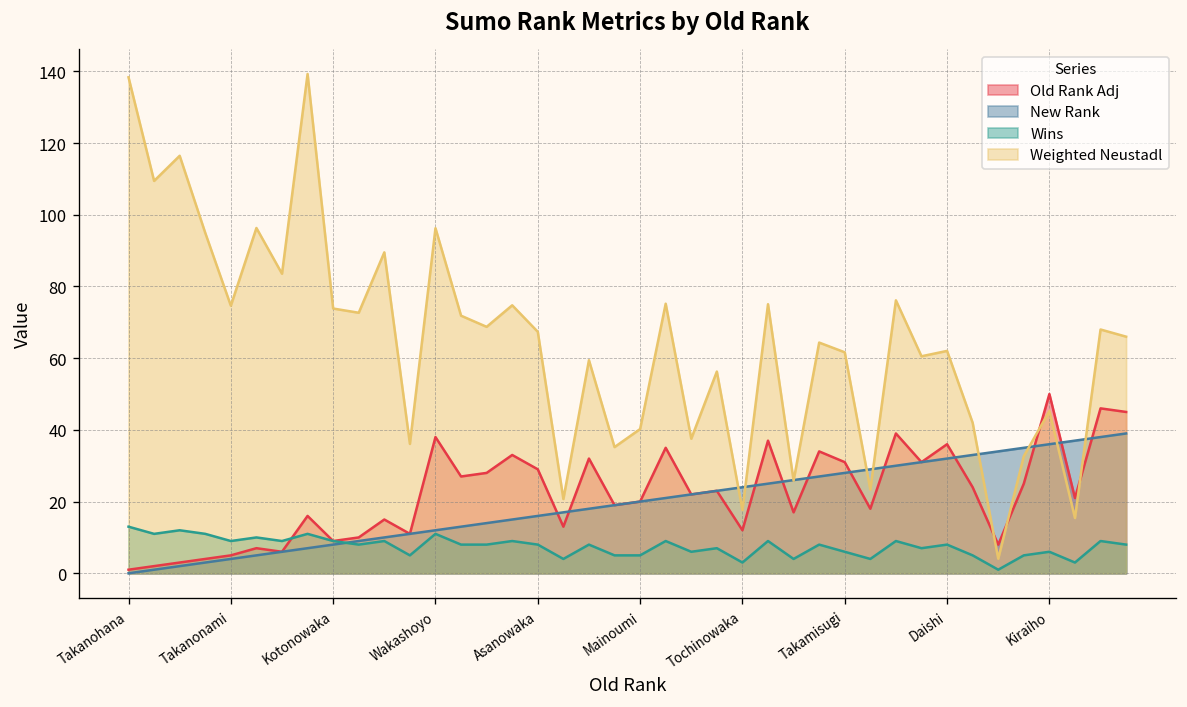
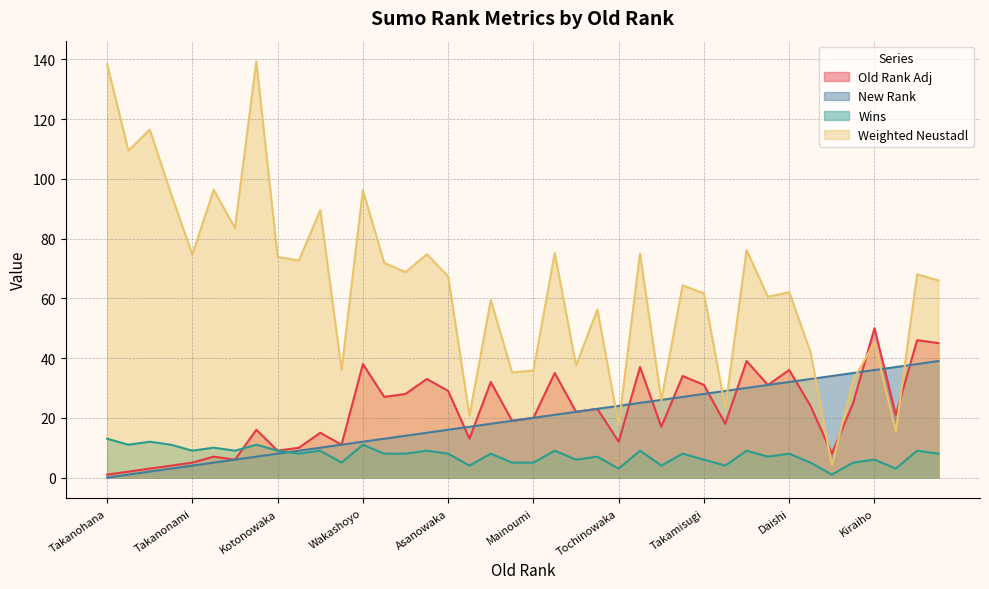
  {
    "Old Rank Adj": {
      "Takanohana": 1,
      "Takanonami": 5,
      "Wakashoyo": 38,
      "Asanowaka": 29,
      "Tochinowaka": 12,
      "Takamisugi": 31,
      "Daishi": 36,
      "Kiraiho": 50
    },
    "Weighted Neustadl": {
      "Takanohana": 138,
      "Takanonami": 75,
      "Kotonowaka": 74,
      "Wakashoyo": 96,
      "Asanowaka": 67,
-     "Mainoumi": 40,
+     "Mainoumi": 36,
      "Tochinowaka": 18,
      "Takamisugi": 62,
      "Daishi": 62,
      "Kiraiho": 45
    }
  }
